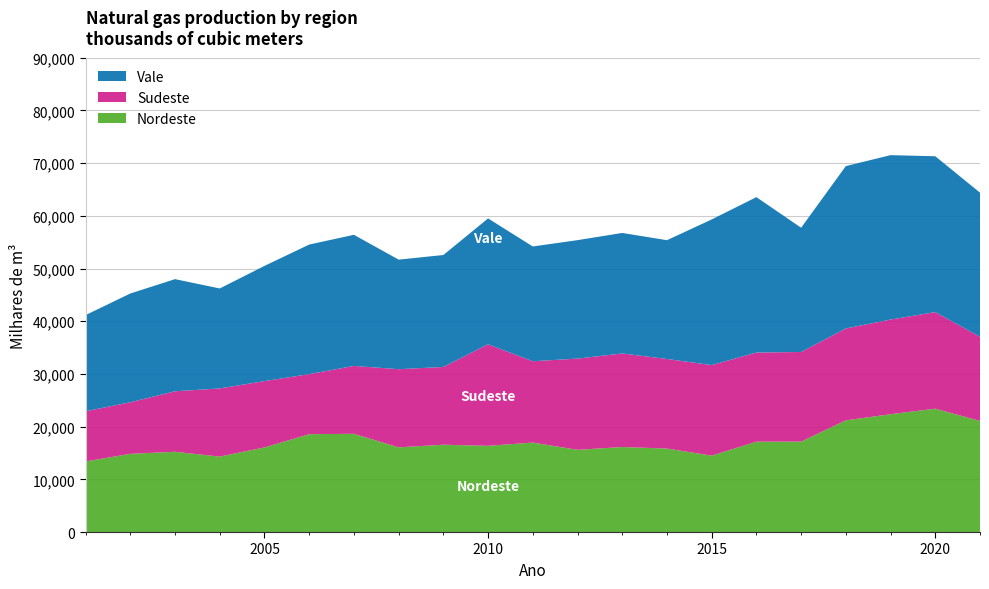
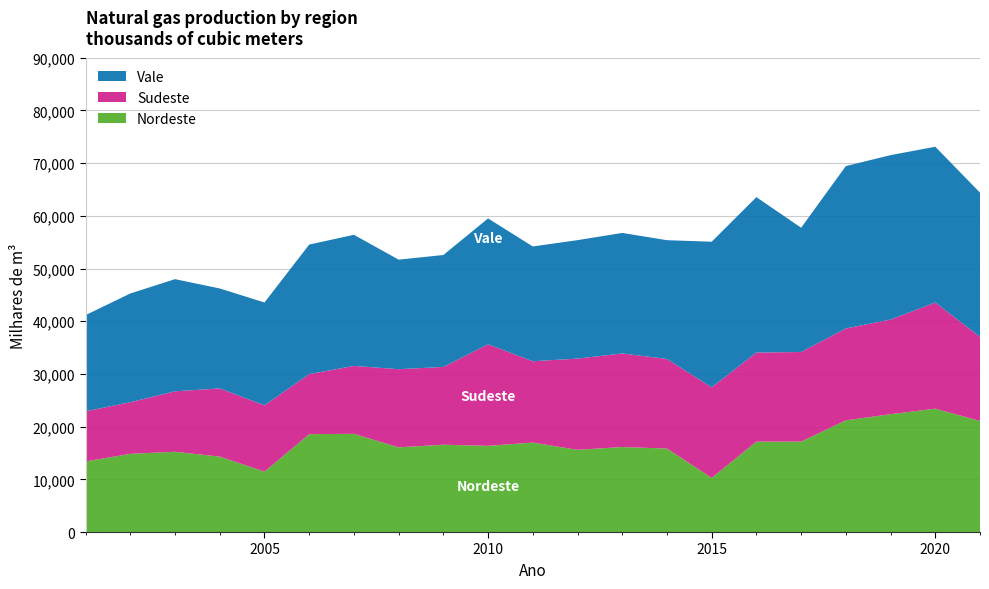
  {
    "Nordeste": {
-     "2005": "16,000",
+     "2005": "11,000",
      "2010": "16,000",
-     "2015": "14,000",
+     "2015": "10,000",
      "2020": "23,000"
    },
    "Sudeste": {
      "2005": "13,000",
      "2010": "19,000",
      "2015": "17,000",
-     "2020": "18,000"
+     "2020": "20,000"
    },
    "Vale": {
-     "2005": "22,000",
+     "2005": "20,000",
      "2010": "24,000",
      "2015": "28,000",
      "2020": "30,000"
    }
  }
